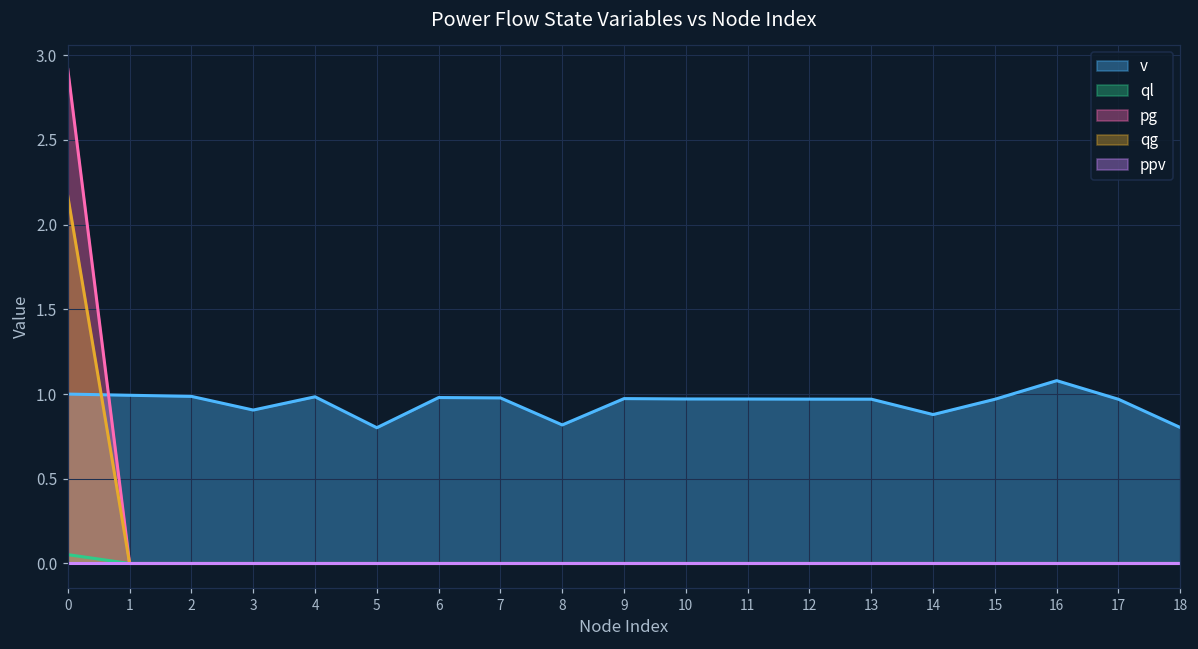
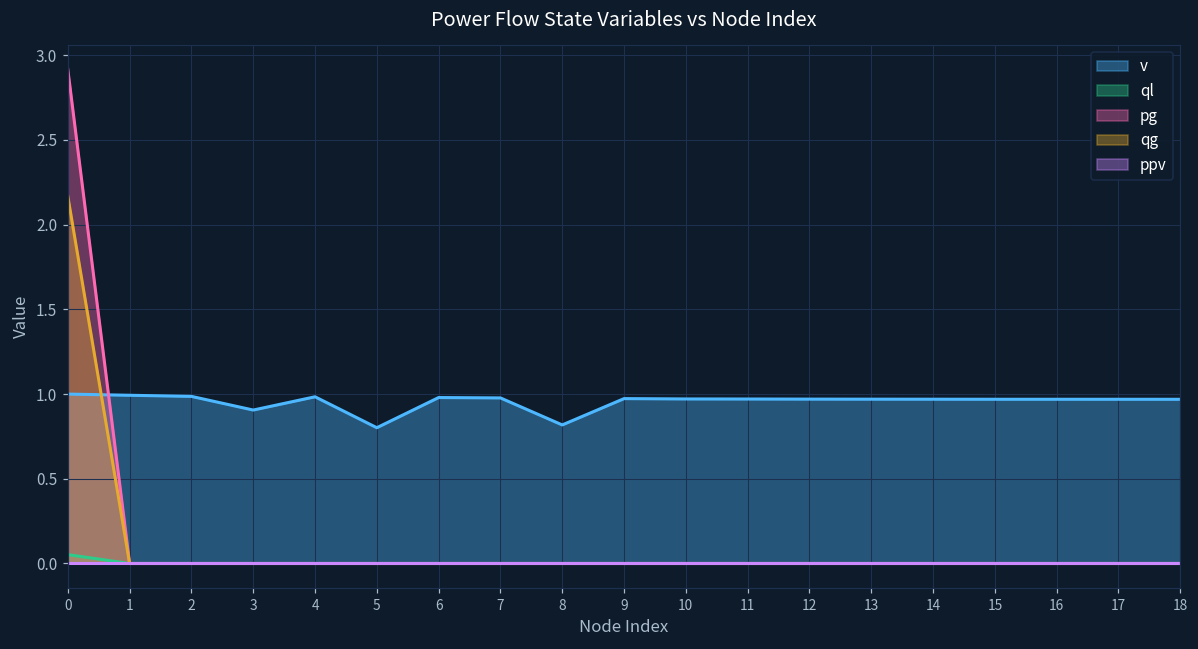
  {
    "v": {
      "0": 1.00,
      "1": 0.99,
      "2": 0.99,
      "3": 0.91,
      "4": 0.98,
      "5": 0.80,
      "6": 0.98,
      "7": 0.98,
      "8": 0.82,
      "9": 0.97,
      "10": 0.97,
      "11": 0.97,
      "12": 0.97,
      "13": 0.97,
-     "14": 0.88,
+     "14": 0.97,
      "15": 0.97,
-     "16": 1.08,
+     "16": 0.97,
      "17": 0.97,
-     "18": 0.80
+     "18": 0.97
    },
    "ql": {
      "0": 0.05
    },
    "qg": {
      "0": 2.17
    }
  }
